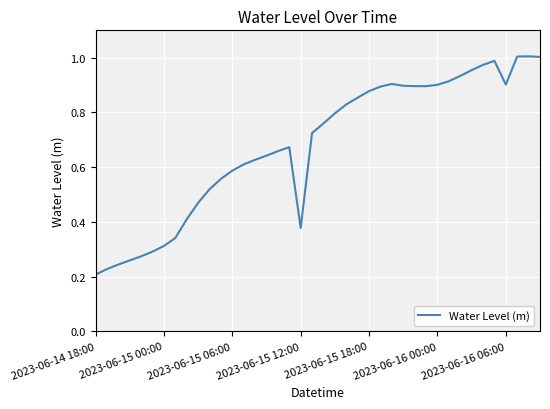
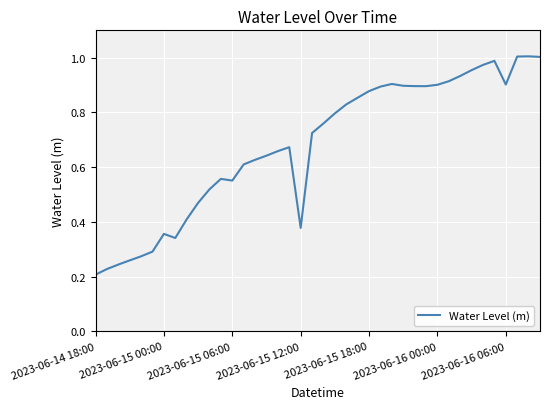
  {
    "2023-06-14 18:00": 0.21,
-   "2023-06-15 00:00": 0.31,
-   "2023-06-15 06:00": 0.59,
+   "2023-06-15 00:00": 0.36,
+   "2023-06-15 06:00": 0.55,
    "2023-06-15 12:00": 0.38,
    "2023-06-15 18:00": 0.88,
    "2023-06-16 00:00": 0.90,
    "2023-06-16 06:00": 0.90
  }
